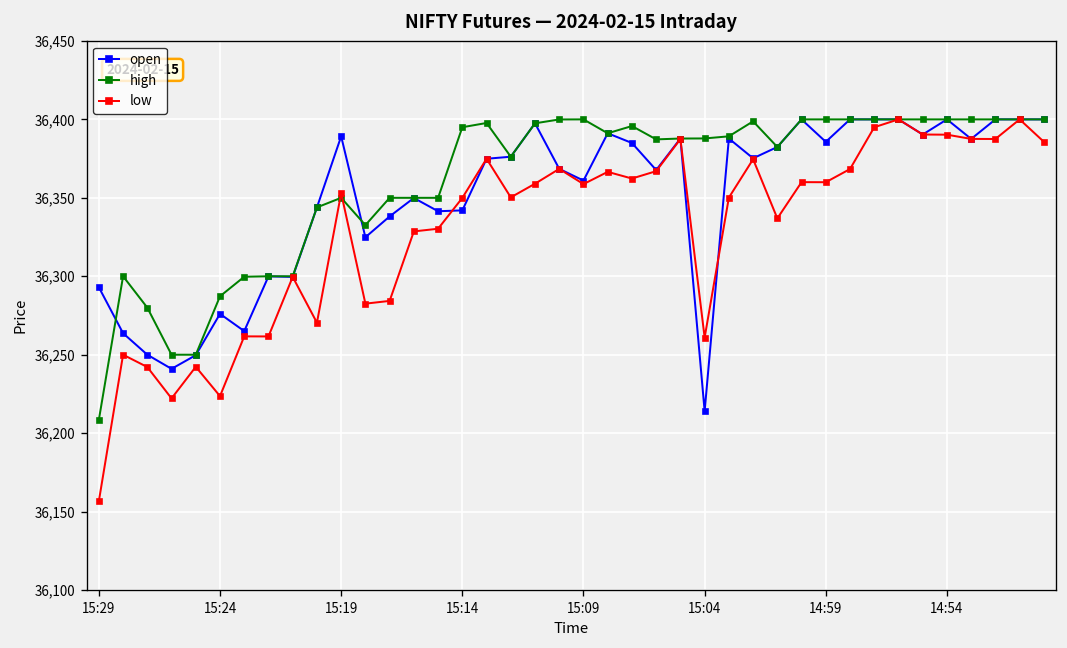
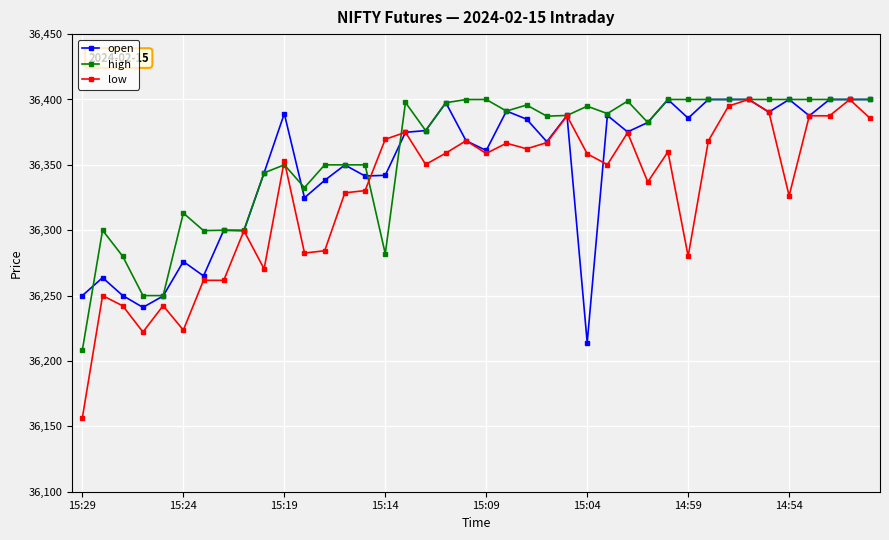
  {
    "open": {
-     "15:29": "36,293",
+     "15:29": "36,250",
      "15:24": "36,276",
      "15:19": "36,389",
      "15:14": "36,342",
      "15:09": "36,361",
      "15:04": "36,214",
      "14:59": "36,386"
    },
    "high": {
      "15:29": "36,208",
-     "15:24": "36,287",
+     "15:24": "36,313",
      "15:19": "36,350",
-     "15:14": "36,395",
+     "15:14": "36,282",
      "15:09": "36,400",
-     "15:04": "36,388",
+     "15:04": "36,395",
      "14:59": "36,400"
    },
    "low": {
      "15:29": "36,157",
      "15:24": "36,224",
      "15:19": "36,353",
-     "15:14": "36,350",
+     "15:14": "36,370",
      "15:09": "36,359",
-     "15:04": "36,261",
-     "14:59": "36,360",
-     "14:54": "36,390"
+     "15:04": "36,358",
+     "14:59": "36,280",
+     "14:54": "36,326"
    }
  }
